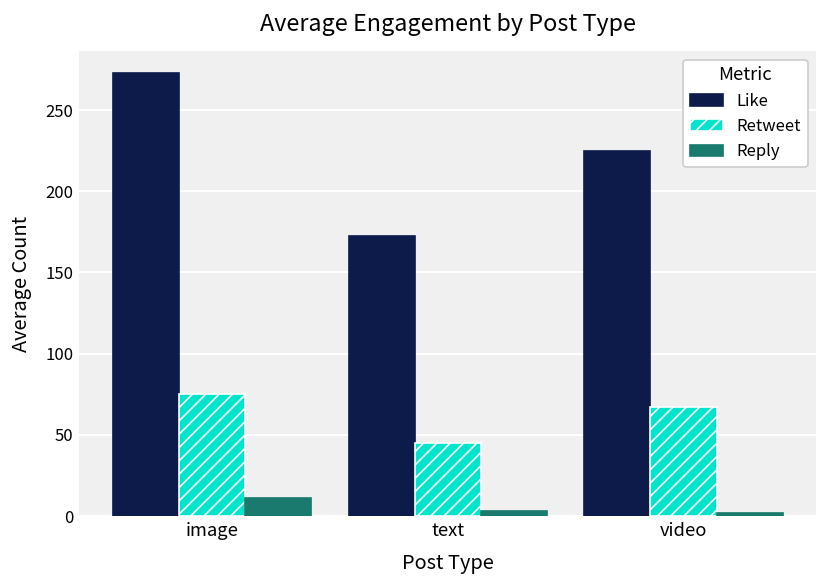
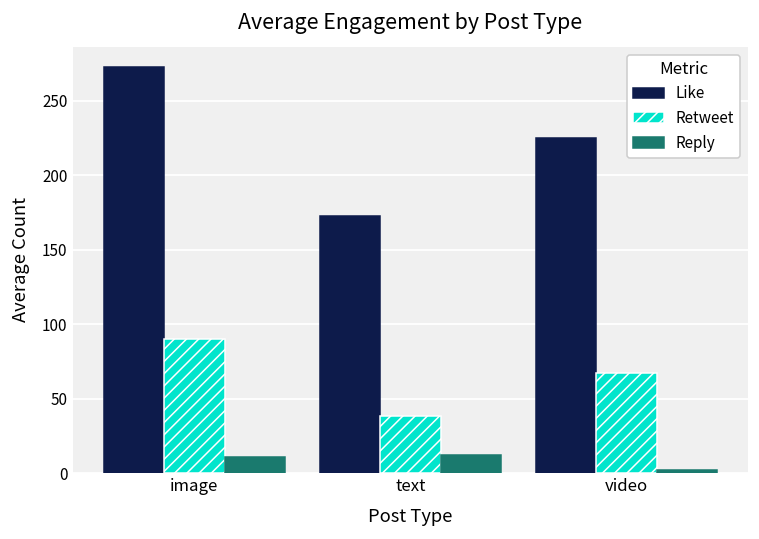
  {
    "Like": {
      "image": 273,
      "text": 172,
      "video": 225
    },
    "Retweet": {
-     "image": 75,
-     "text": 45,
+     "image": 90,
+     "text": 39,
      "video": 67
    },
    "Reply": {
      "image": 11,
-     "text": 3,
+     "text": 12,
      "video": 2
    }
  }
